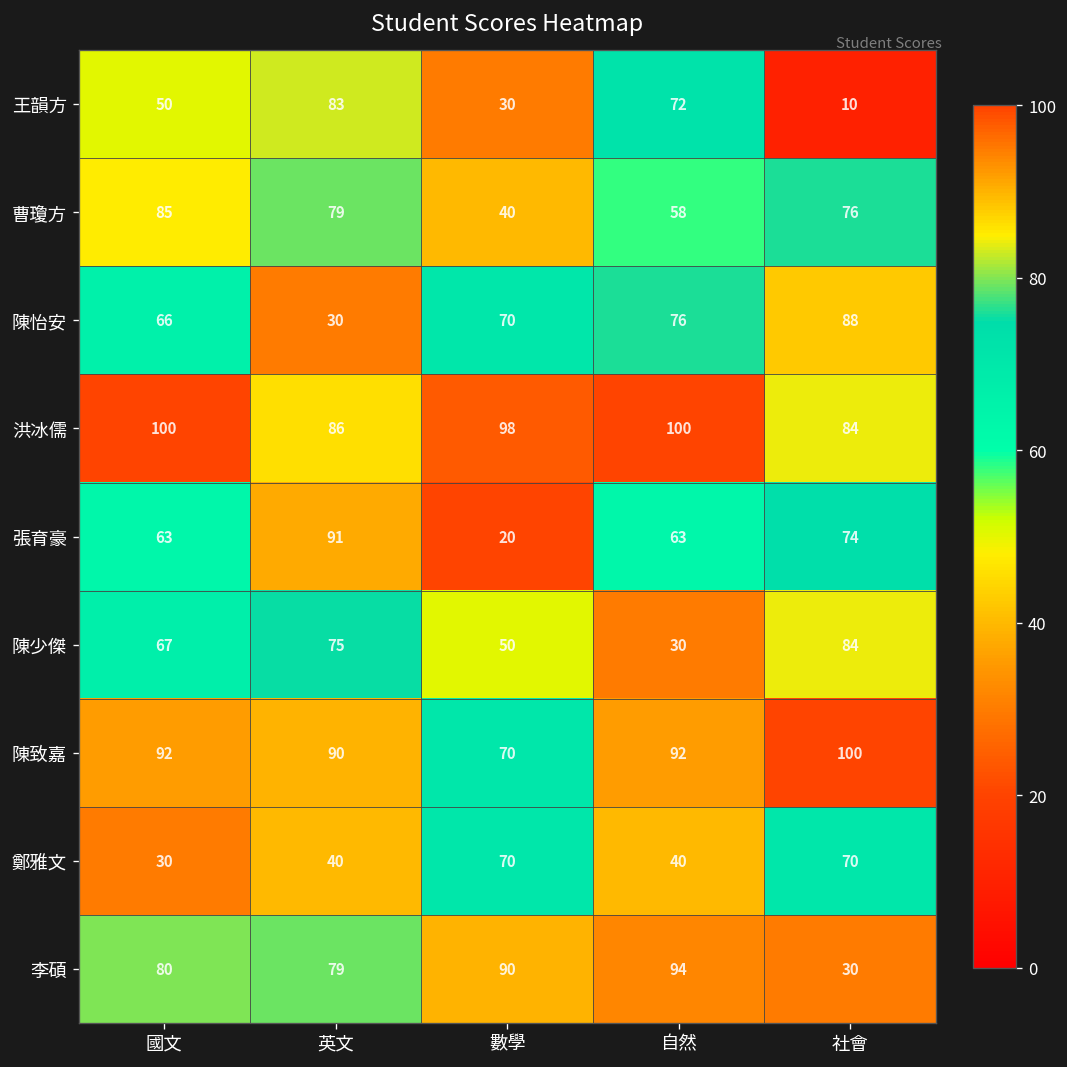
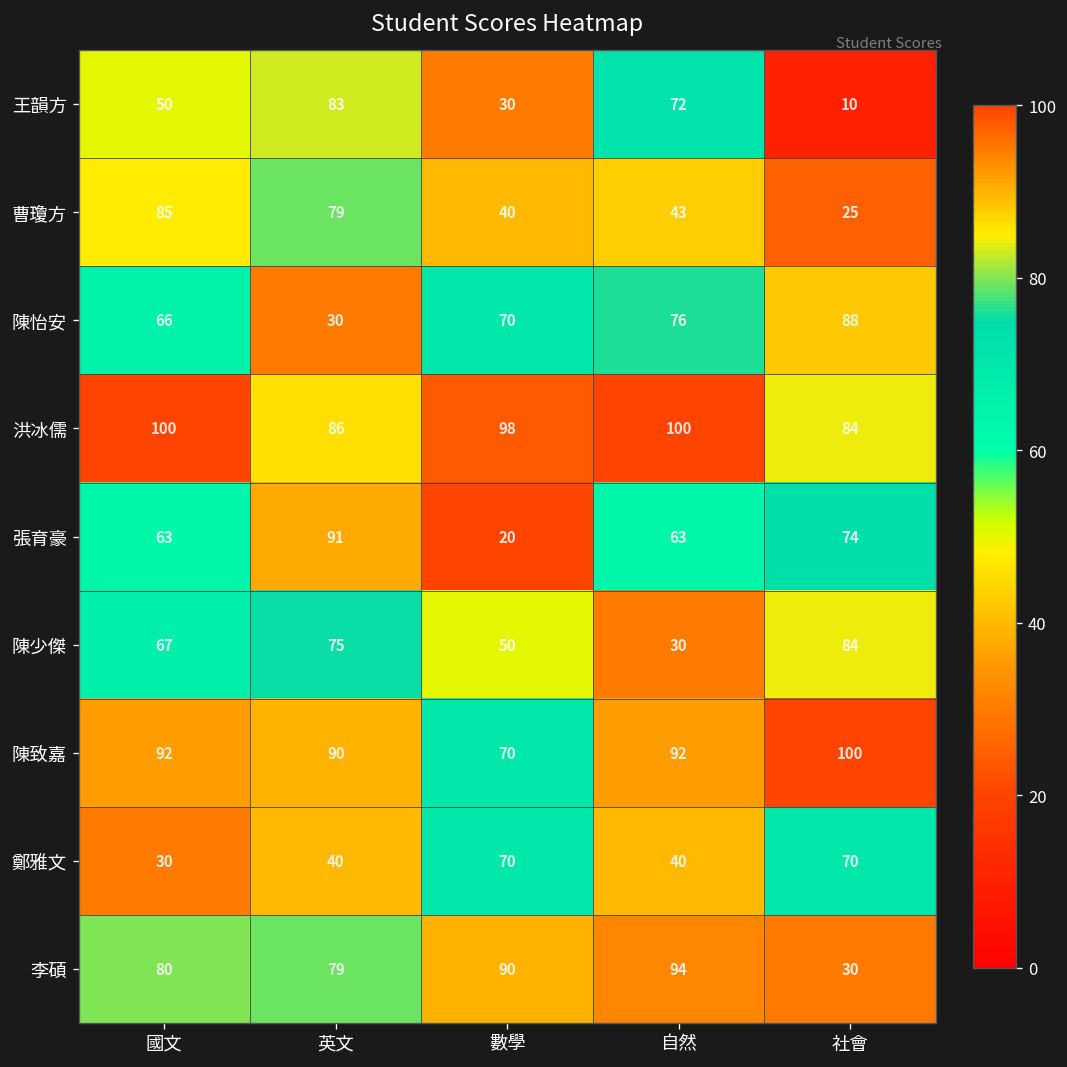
  {
    "王韻方": {
      "國文": 50,
      "英文": 83,
      "數學": 30,
      "自然": 72,
      "社會": 10
    },
    "曹瓊方": {
      "國文": 85,
      "英文": 79,
      "數學": 40,
-     "自然": 58,
-     "社會": 76
+     "自然": 43,
+     "社會": 25
    },
    "陳怡安": {
      "國文": 66,
      "英文": 30,
      "數學": 70,
      "自然": 76,
      "社會": 88
    },
    "洪冰儒": {
      "國文": 100,
      "英文": 86,
      "數學": 98,
      "自然": 100,
      "社會": 84
    },
    "張育豪": {
      "國文": 63,
      "英文": 91,
      "數學": 20,
      "自然": 63,
      "社會": 74
    },
    "陳少傑": {
      "國文": 67,
      "英文": 75,
      "數學": 50,
      "自然": 30,
      "社會": 84
    },
    "陳致嘉": {
      "國文": 92,
      "英文": 90,
      "數學": 70,
      "自然": 92,
      "社會": 100
    },
    "鄭雅文": {
      "國文": 30,
      "英文": 40,
      "數學": 70,
      "自然": 40,
      "社會": 70
    },
    "李碩": {
      "國文": 80,
      "英文": 79,
      "數學": 90,
      "自然": 94,
      "社會": 30
    }
  }
